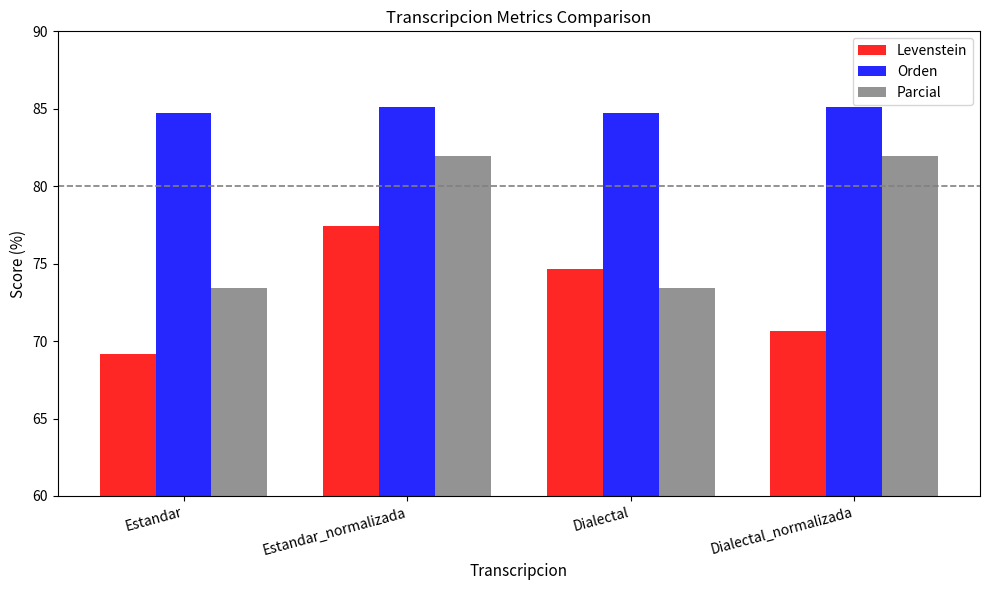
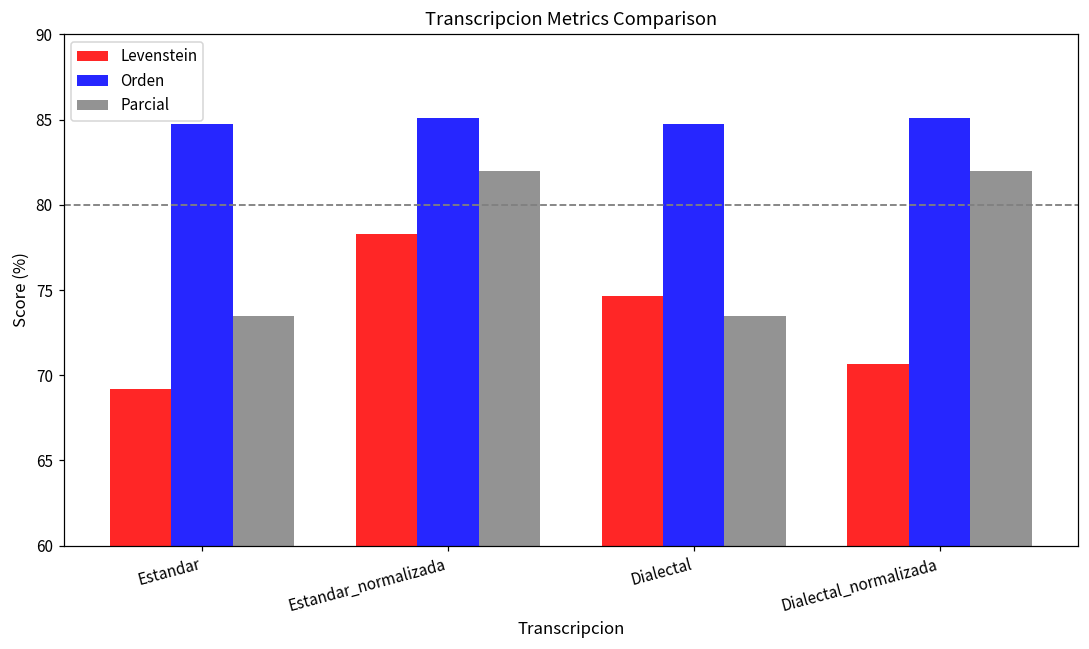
  {
    "Levenstein": {
      "Estandar": 69.2,
-     "Estandar_normalizada": 77.4,
+     "Estandar_normalizada": 78.3,
      "Dialectal": 74.6,
      "Dialectal_normalizada": 70.7
    },
    "Orden": {
      "Estandar": 84.7,
      "Estandar_normalizada": 85.1,
      "Dialectal": 84.7,
      "Dialectal_normalizada": 85.1
    },
    "Parcial": {
      "Estandar": 73.5,
      "Estandar_normalizada": 82.0,
      "Dialectal": 73.5,
      "Dialectal_normalizada": 82.0
    }
  }
